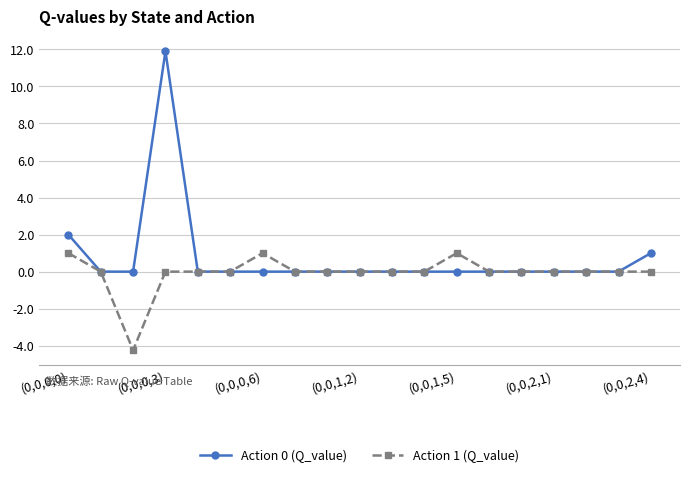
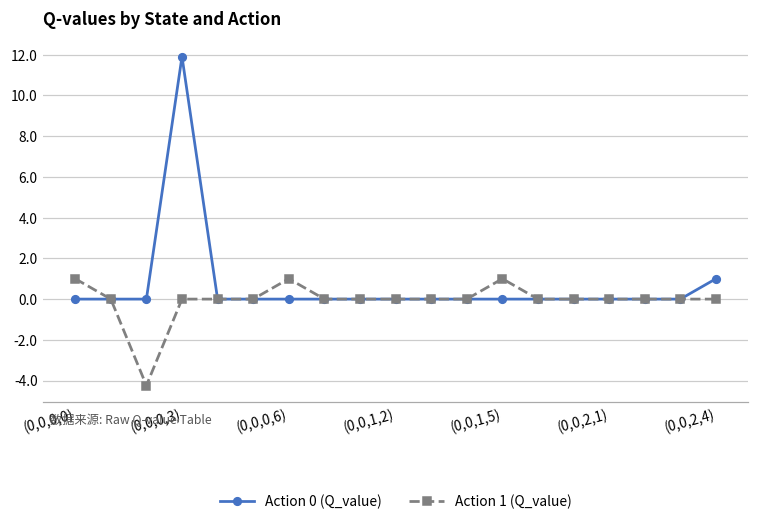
  {
    "Action 0 (Q_value)": {
-     "(0,0,0,0)": 2,
+     "(0,0,0,0)": 0,
      "(0,0,0,3)": 12,
      "(0,0,0,6)": 0,
      "(0,0,1,5)": 0,
      "(0,0,2,4)": 1
    },
    "Action 1 (Q_value)": {
      "(0,0,0,0)": 1,
      "(0,0,0,3)": 0,
      "(0,0,0,6)": 1,
      "(0,0,1,5)": 1,
      "(0,0,2,4)": 0
    }
  }
